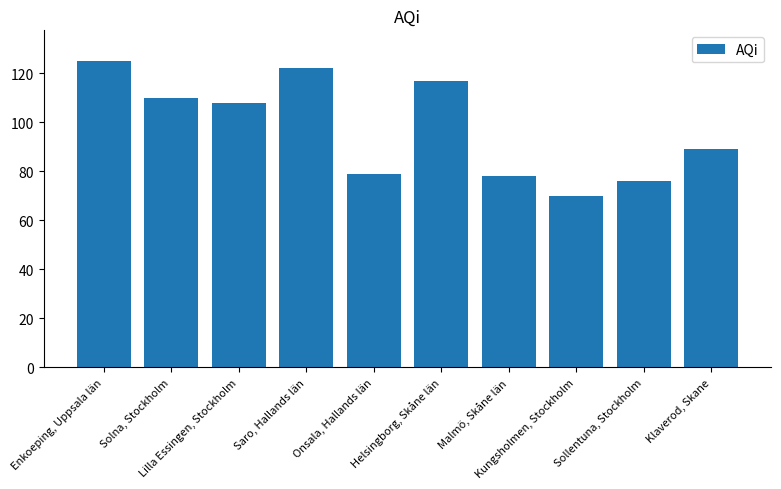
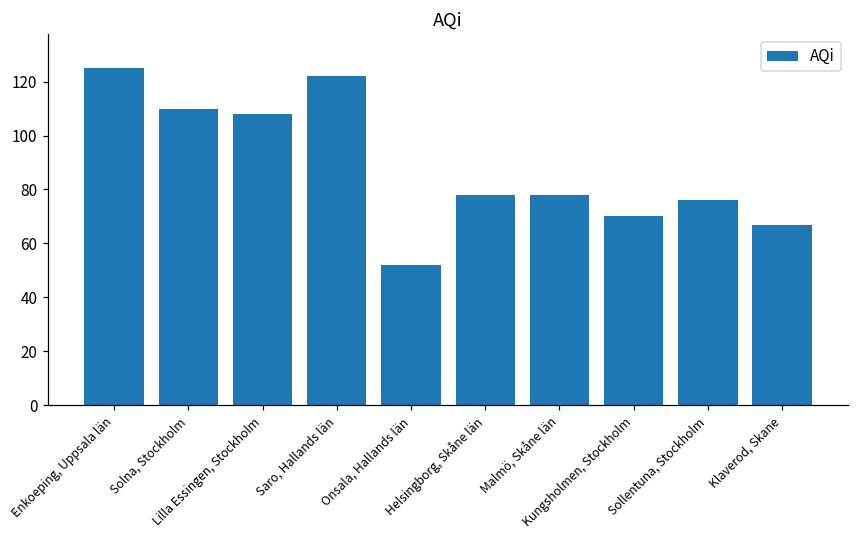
  {
    "Enkoeping, Uppsala län": 125,
    "Solna, Stockholm": 110,
    "Lilla Essingen, Stockholm": 108,
    "Saro, Hallands län": 122,
-   "Onsala, Hallands län": 79,
-   "Helsingborg, Skåne län": 117,
+   "Onsala, Hallands län": 52,
+   "Helsingborg, Skåne län": 78,
    "Malmö, Skåne län": 78,
    "Kungsholmen, Stockholm": 70,
    "Sollentuna, Stockholm": 76,
-   "Klaverod, Skane": 89
+   "Klaverod, Skane": 67
  }
